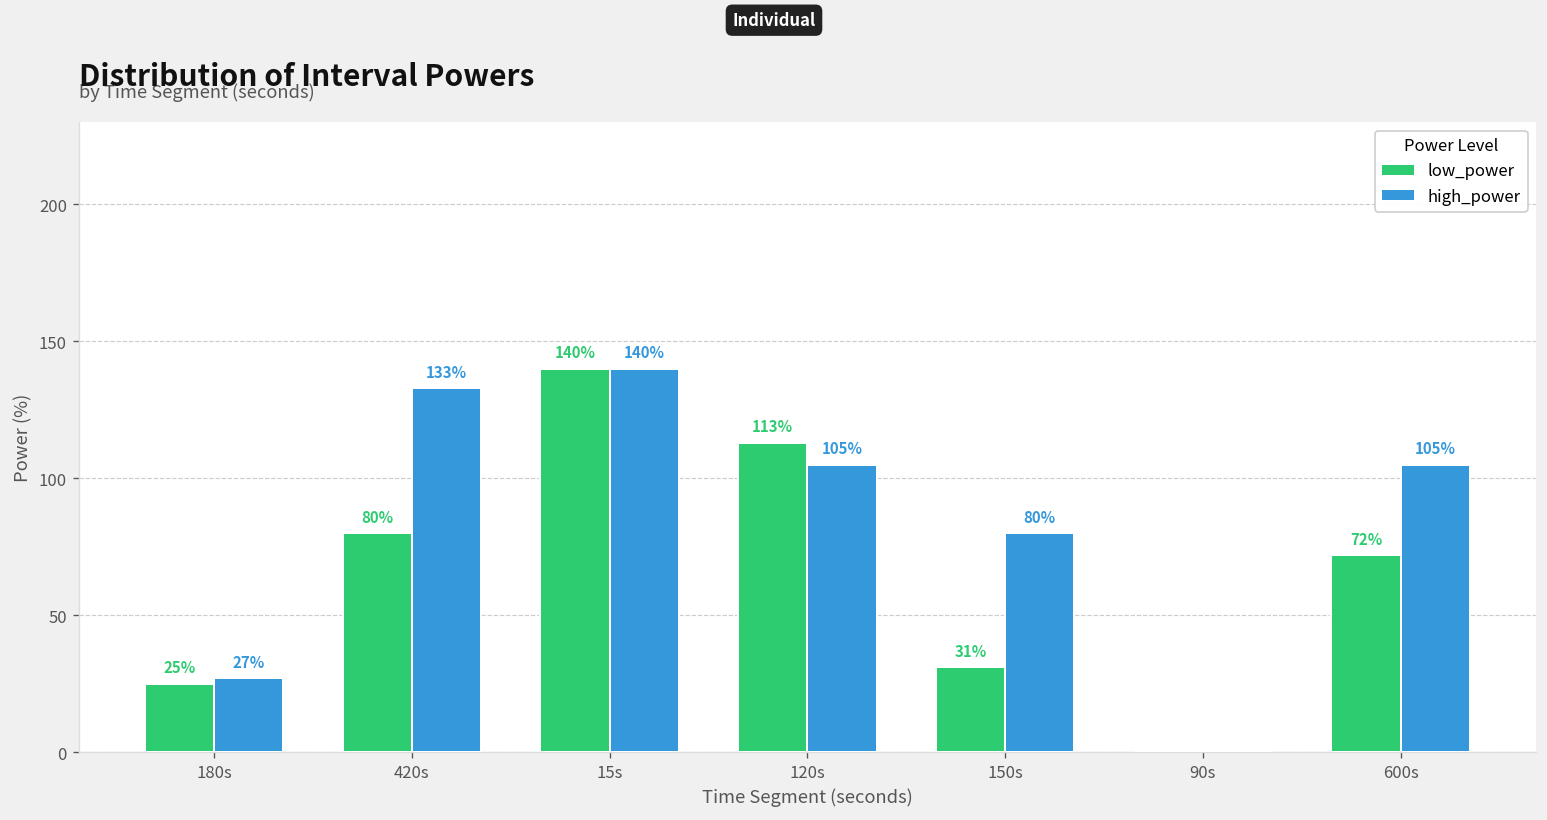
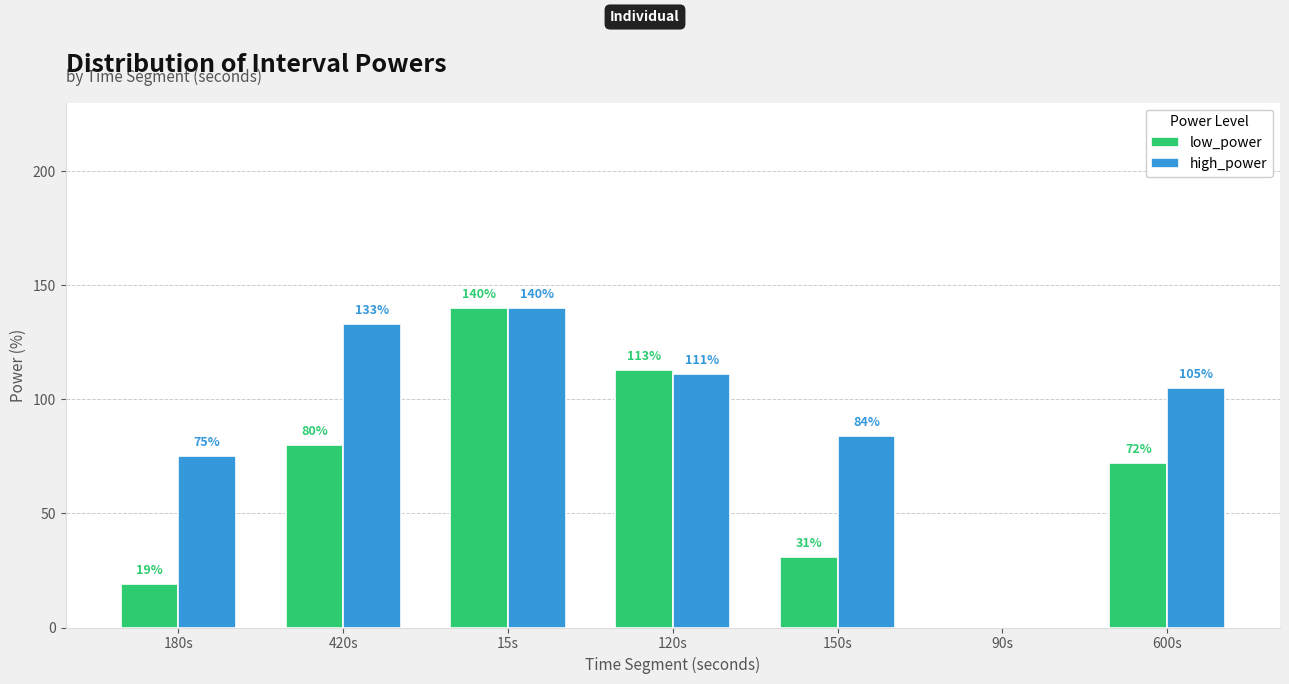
  {
    "low_power": {
-     "180s": "25%",
+     "180s": "19%",
      "420s": "80%",
      "15s": "140%",
      "120s": "113%",
      "150s": "31%",
      "600s": "72%"
    },
    "high_power": {
-     "180s": "27%",
+     "180s": "75%",
      "420s": "133%",
      "15s": "140%",
-     "120s": "105%",
-     "150s": "80%",
+     "120s": "111%",
+     "150s": "84%",
      "600s": "105%"
    }
  }
